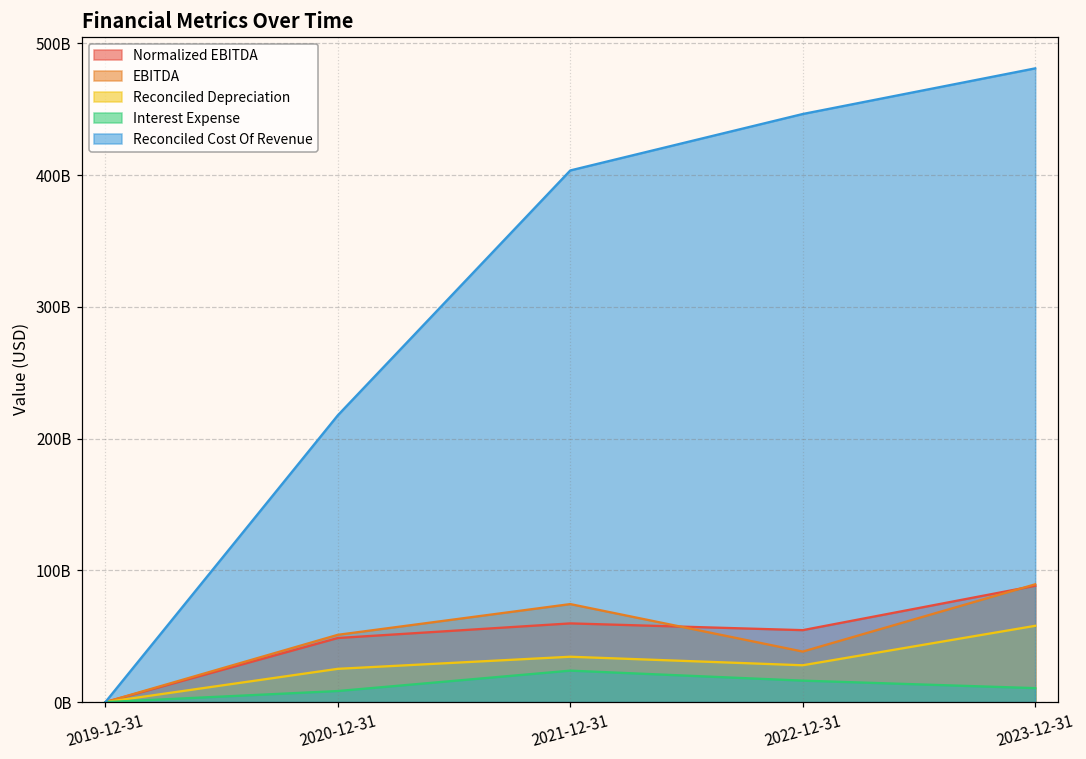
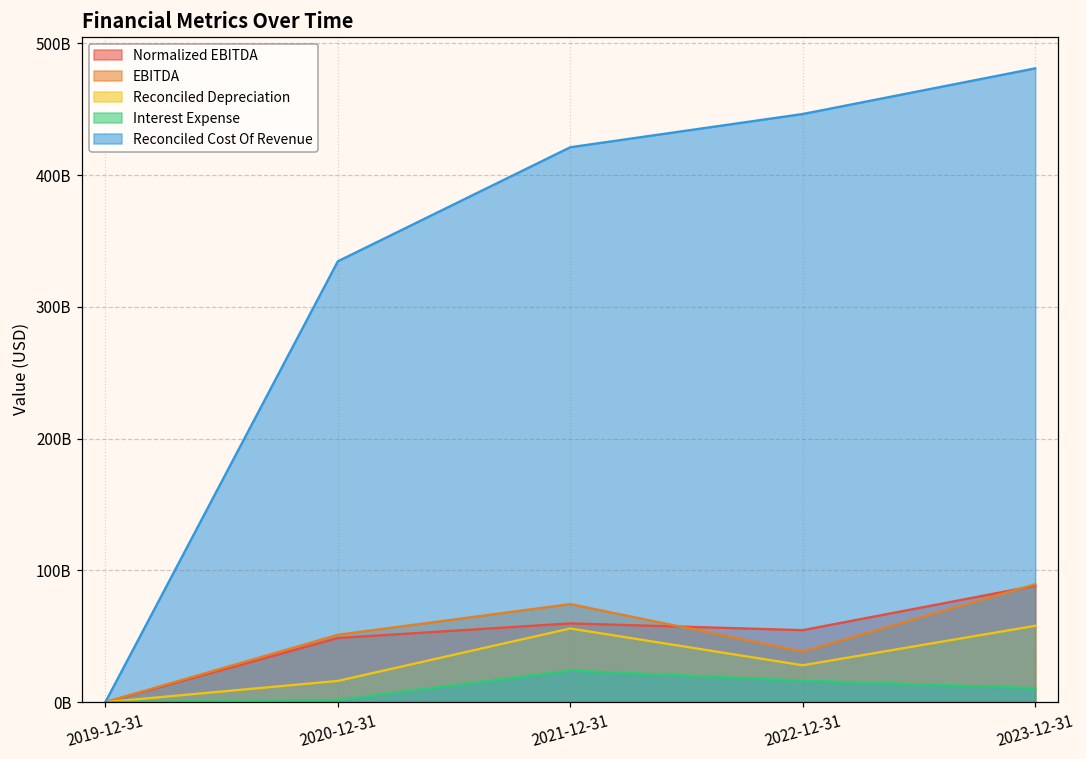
  {
    "Reconciled Depreciation": {
-     "2020-12-31": 25000000000,
-     "2021-12-31": 34000000000,
+     "2020-12-31": 16000000000,
+     "2021-12-31": 56000000000,
      "2022-12-31": 28000000000,
      "2023-12-31": 58000000000
    },
    "Interest Expense": {
-     "2020-12-31": 8000000000,
+     "2020-12-31": 2000000000,
      "2021-12-31": 24000000000,
      "2022-12-31": 16000000000,
      "2023-12-31": 11000000000
    },
    "Reconciled Cost Of Revenue": {
-     "2020-12-31": 218000000000,
-     "2021-12-31": 404000000000,
+     "2020-12-31": 335000000000,
+     "2021-12-31": 421000000000,
      "2022-12-31": 446000000000,
      "2023-12-31": 481000000000
    }
  }
